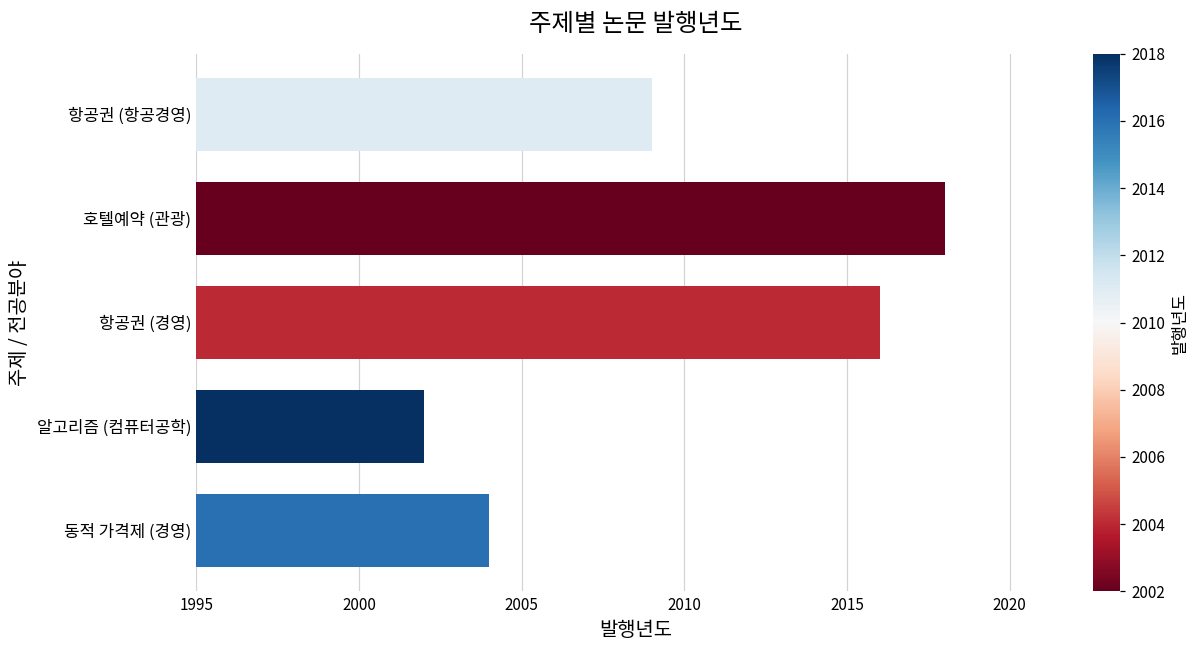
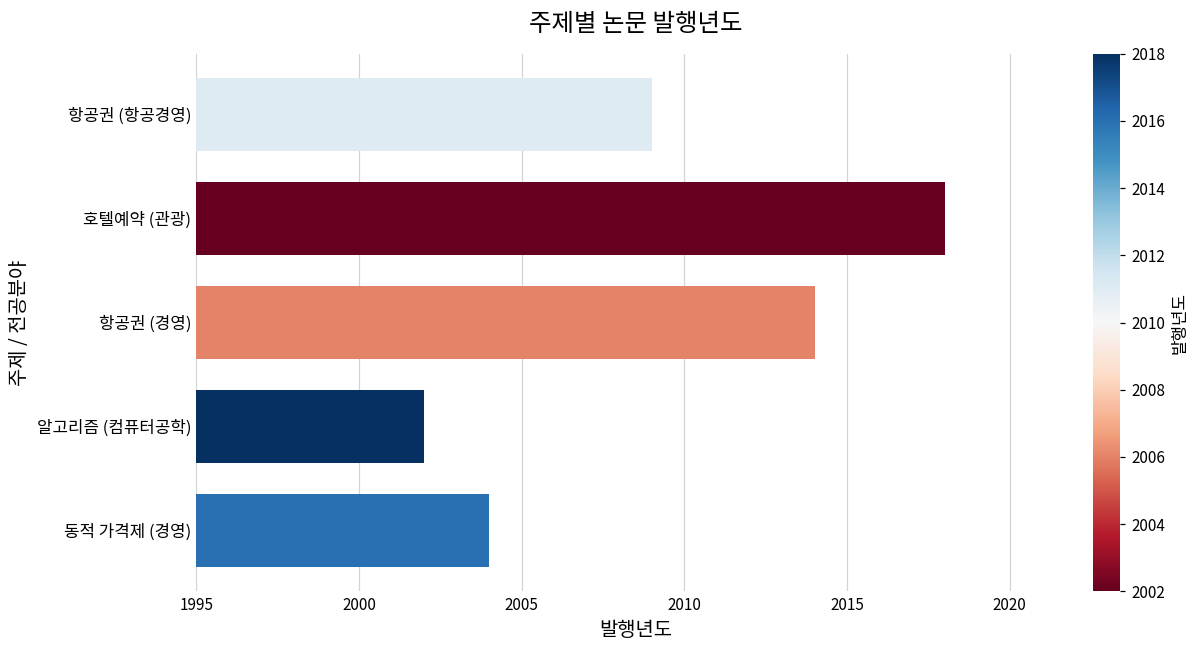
  {
    "항공권 (항공경영)": 2009,
    "호텔예약 (관광)": 2018,
-   "항공권 (경영)": 2016,
+   "항공권 (경영)": 2014,
    "알고리즘 (컴퓨터공학)": 2002,
    "동적 가격제 (경영)": 2004
  }
